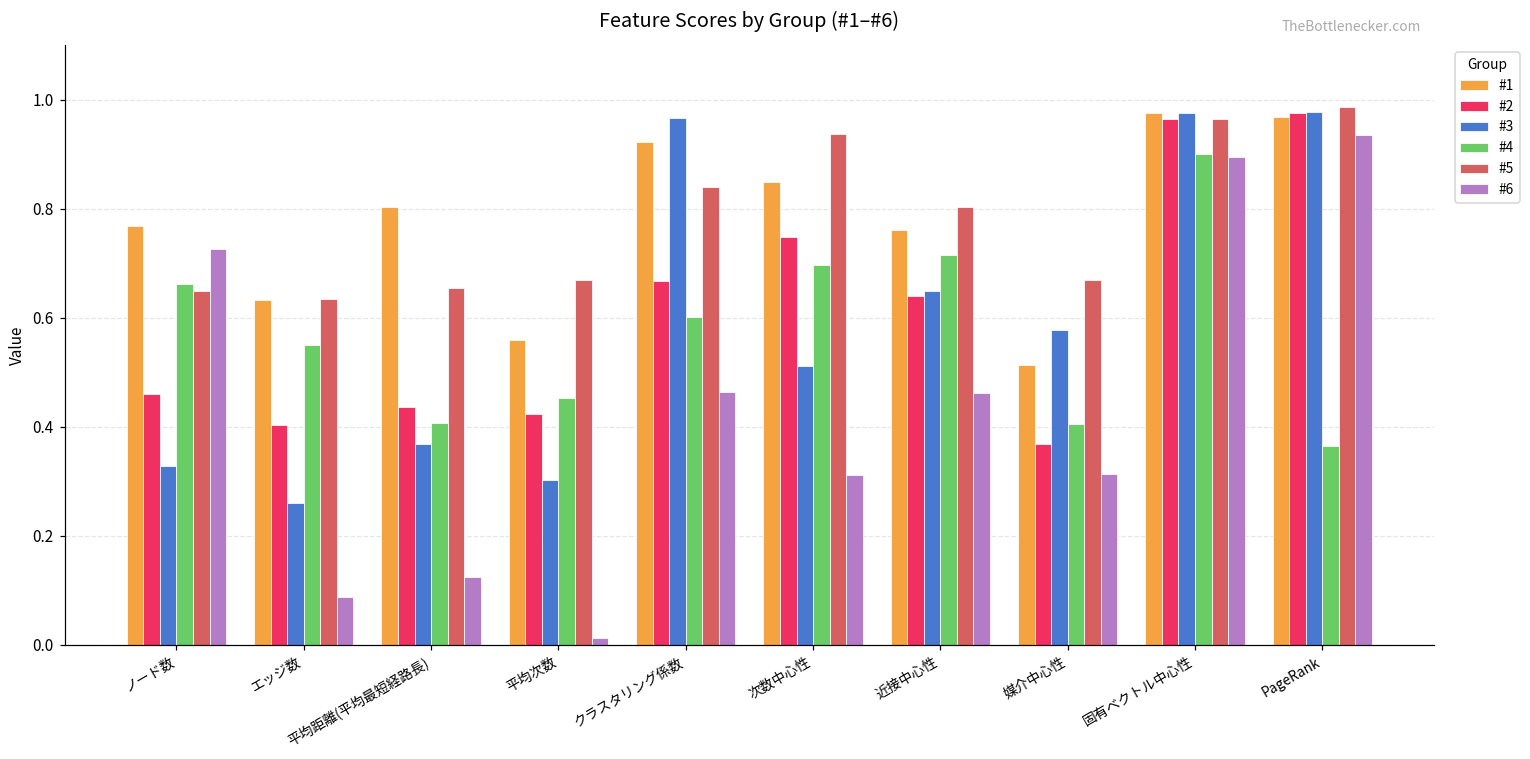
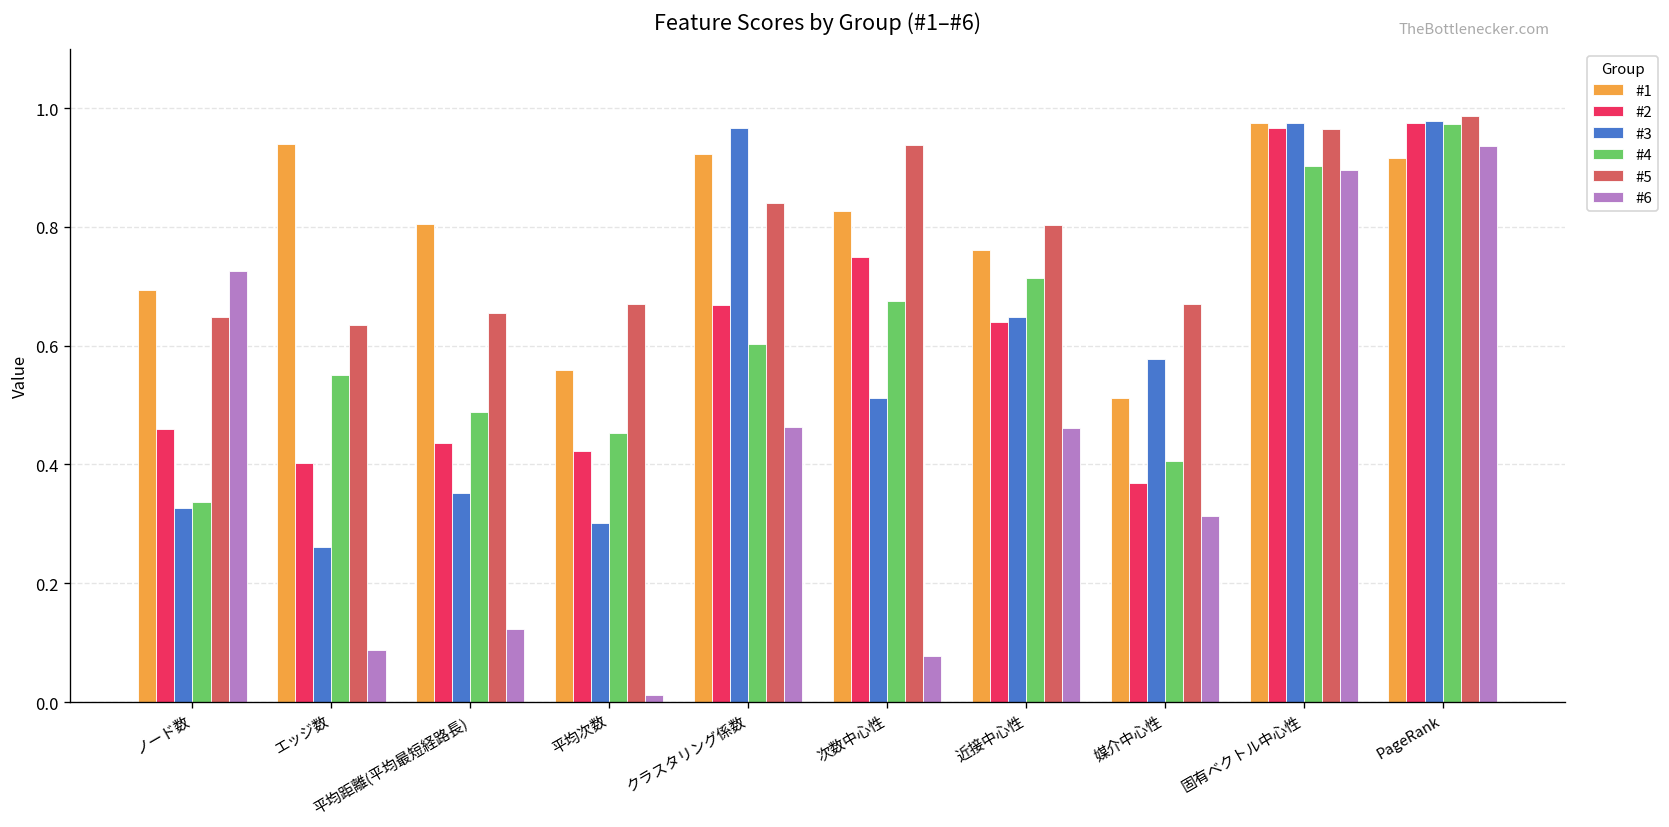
  {
    "#1": {
-     "ノード数": 0.77,
-     "エッジ数": 0.63,
+     "ノード数": 0.69,
+     "エッジ数": 0.94,
      "平均距離(平均最短経路長)": 0.80,
      "平均次数": 0.56,
      "クラスタリング係数": 0.92,
-     "次数中心性": 0.85,
+     "次数中心性": 0.83,
      "近接中心性": 0.76,
      "媒介中心性": 0.51,
      "固有ベクトル中心性": 0.98,
-     "PageRank": 0.97
+     "PageRank": 0.92
    },
    "#3": {
      "ノード数": 0.33,
      "エッジ数": 0.26,
-     "平均距離(平均最短経路長)": 0.37,
+     "平均距離(平均最短経路長)": 0.35,
      "平均次数": 0.30,
      "クラスタリング係数": 0.97,
      "次数中心性": 0.51,
      "近接中心性": 0.65,
      "媒介中心性": 0.58,
      "固有ベクトル中心性": 0.98,
      "PageRank": 0.98
    },
    "#4": {
-     "ノード数": 0.66,
+     "ノード数": 0.34,
      "エッジ数": 0.55,
-     "平均距離(平均最短経路長)": 0.41,
+     "平均距離(平均最短経路長)": 0.49,
      "平均次数": 0.45,
      "クラスタリング係数": 0.60,
-     "次数中心性": 0.70,
+     "次数中心性": 0.67,
      "近接中心性": 0.71,
      "媒介中心性": 0.41,
      "固有ベクトル中心性": 0.90,
-     "PageRank": 0.36
+     "PageRank": 0.97
    },
    "#6": {
      "ノード数": 0.73,
      "エッジ数": 0.09,
      "平均距離(平均最短経路長)": 0.12,
      "平均次数": 0.01,
      "クラスタリング係数": 0.46,
-     "次数中心性": 0.31,
+     "次数中心性": 0.08,
      "近接中心性": 0.46,
      "媒介中心性": 0.31,
      "固有ベクトル中心性": 0.90,
      "PageRank": 0.94
    }
  }
